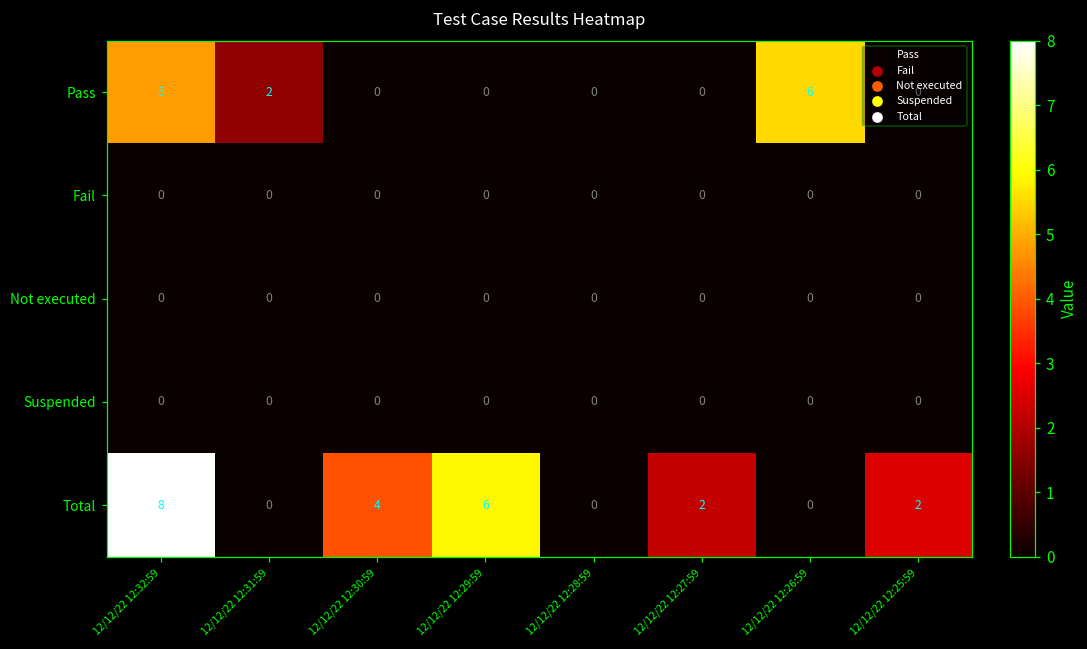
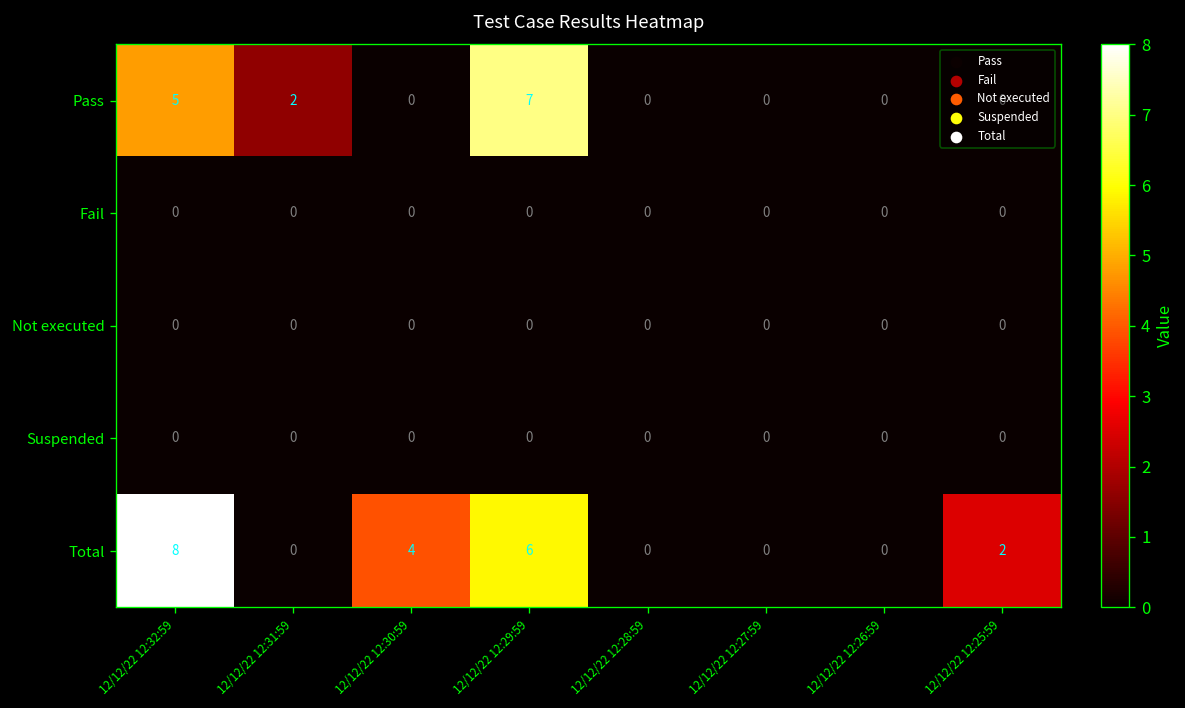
  {
    "Pass": {
      "12/12/22 12:32:59": 5,
      "12/12/22 12:31:59": 2,
      "12/12/22 12:30:59": 0,
-     "12/12/22 12:29:59": 0,
+     "12/12/22 12:29:59": 7,
      "12/12/22 12:28:59": 0,
      "12/12/22 12:27:59": 0,
-     "12/12/22 12:26:59": 6
+     "12/12/22 12:26:59": 0
    },
    "Fail": {
      "12/12/22 12:32:59": 0,
      "12/12/22 12:31:59": 0,
      "12/12/22 12:30:59": 0,
      "12/12/22 12:29:59": 0,
      "12/12/22 12:28:59": 0,
      "12/12/22 12:27:59": 0,
      "12/12/22 12:26:59": 0,
      "12/12/22 12:25:59": 0
    },
    "Not executed": {
      "12/12/22 12:32:59": 0,
      "12/12/22 12:31:59": 0,
      "12/12/22 12:30:59": 0,
      "12/12/22 12:29:59": 0,
      "12/12/22 12:28:59": 0,
      "12/12/22 12:27:59": 0,
      "12/12/22 12:26:59": 0,
      "12/12/22 12:25:59": 0
    },
    "Suspended": {
      "12/12/22 12:32:59": 0,
      "12/12/22 12:31:59": 0,
      "12/12/22 12:30:59": 0,
      "12/12/22 12:29:59": 0,
      "12/12/22 12:28:59": 0,
      "12/12/22 12:27:59": 0,
      "12/12/22 12:26:59": 0,
      "12/12/22 12:25:59": 0
    },
    "Total": {
      "12/12/22 12:32:59": 8,
      "12/12/22 12:31:59": 0,
      "12/12/22 12:30:59": 4,
      "12/12/22 12:29:59": 6,
      "12/12/22 12:28:59": 0,
-     "12/12/22 12:27:59": 2,
+     "12/12/22 12:27:59": 0,
      "12/12/22 12:26:59": 0,
      "12/12/22 12:25:59": 2
    }
  }
